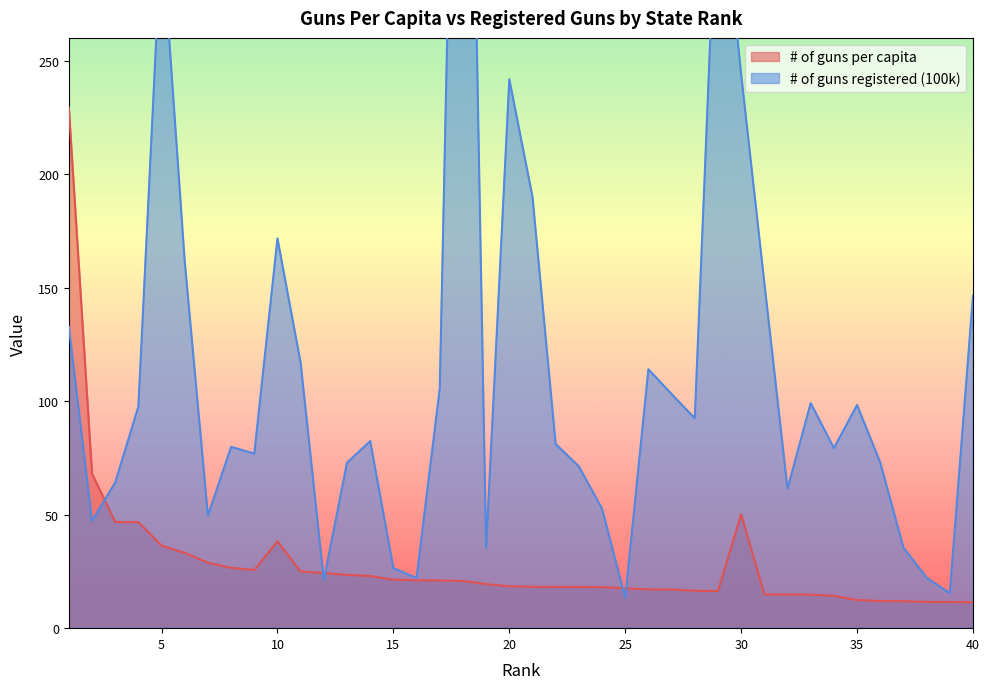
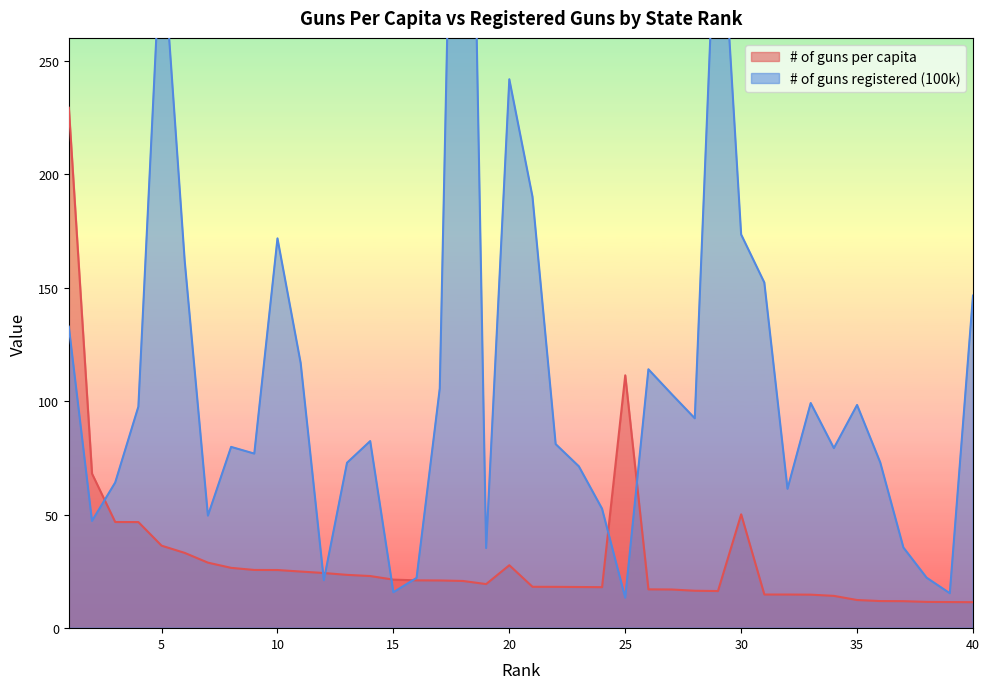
  {
    "# of guns per capita": {
      "5": 36,
-     "10": 38,
+     "10": 26,
      "15": 21,
-     "20": 18,
-     "25": 18,
+     "20": 28,
+     "25": 111,
      "30": 50,
      "35": 12,
      "40": 11
    },
    "# of guns registered (100k)": {
      "10": 172,
-     "15": 26,
+     "15": 16,
      "20": 242,
      "25": 13,
-     "30": 244,
+     "30": 173,
      "35": 98,
      "40": 146
    }
  }
